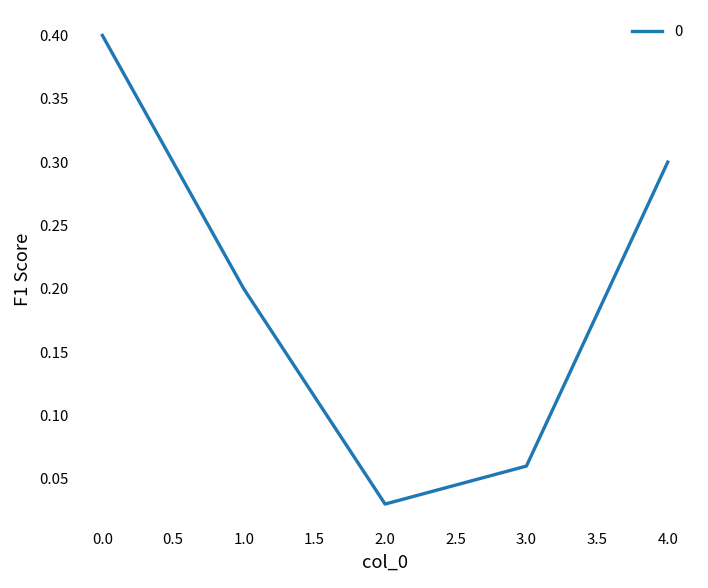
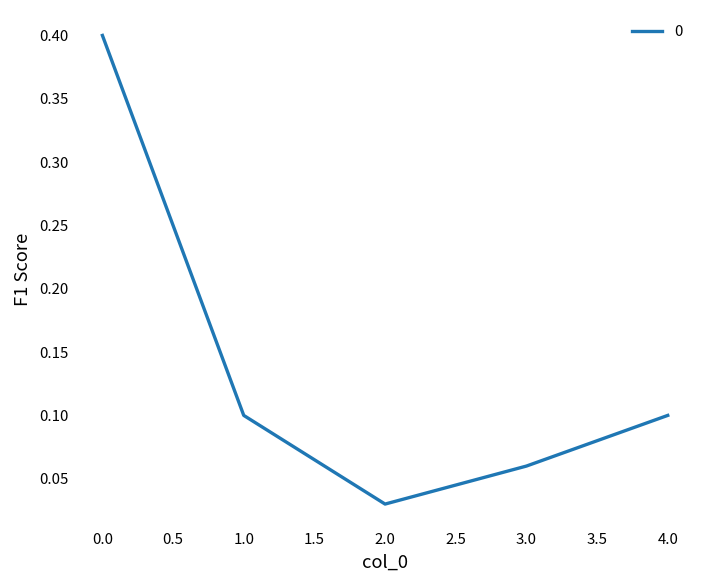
  {
    "0.0": 0.4,
-   "1.0": 0.2,
+   "1.0": 0.1,
    "2.0": 0.030,
    "3.0": 0.060,
-   "4.0": 0.3
+   "4.0": 0.1
  }
